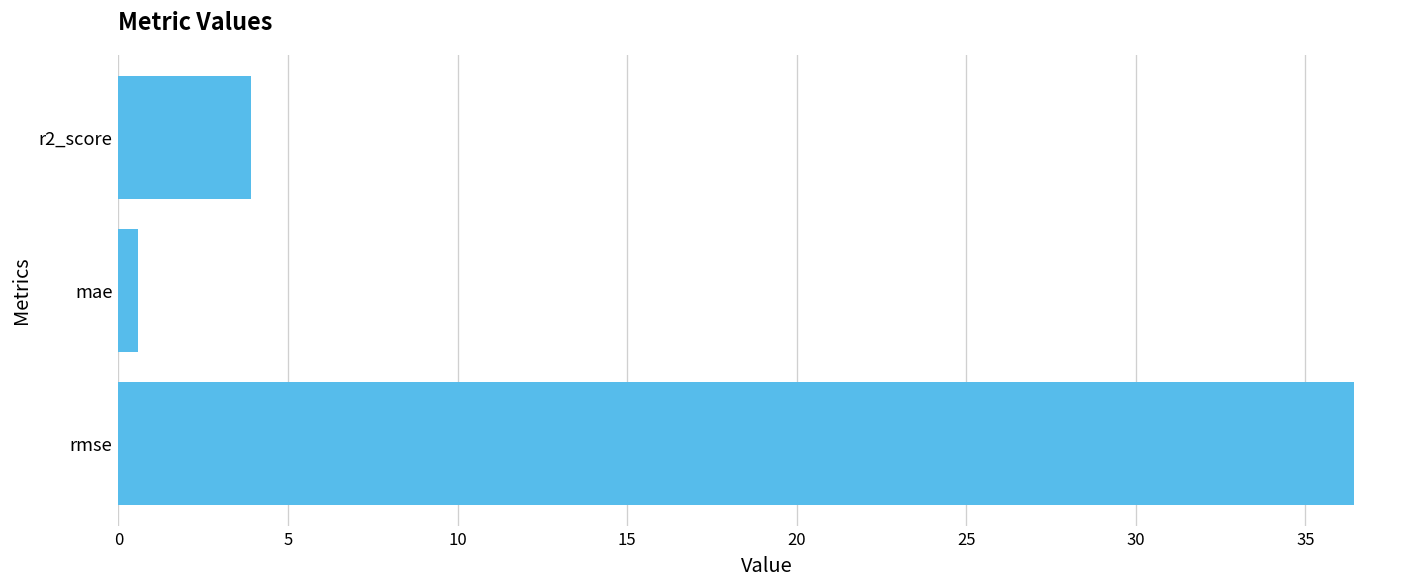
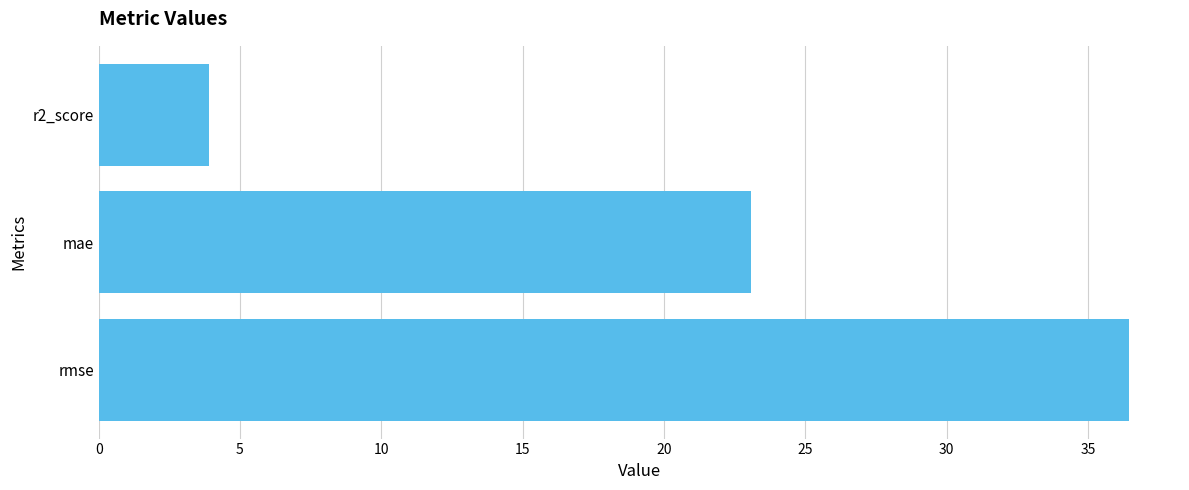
  {
    "r2_score": 3.9,
-   "mae": 0.6,
+   "mae": 23.1,
    "rmse": 36.4
  }
